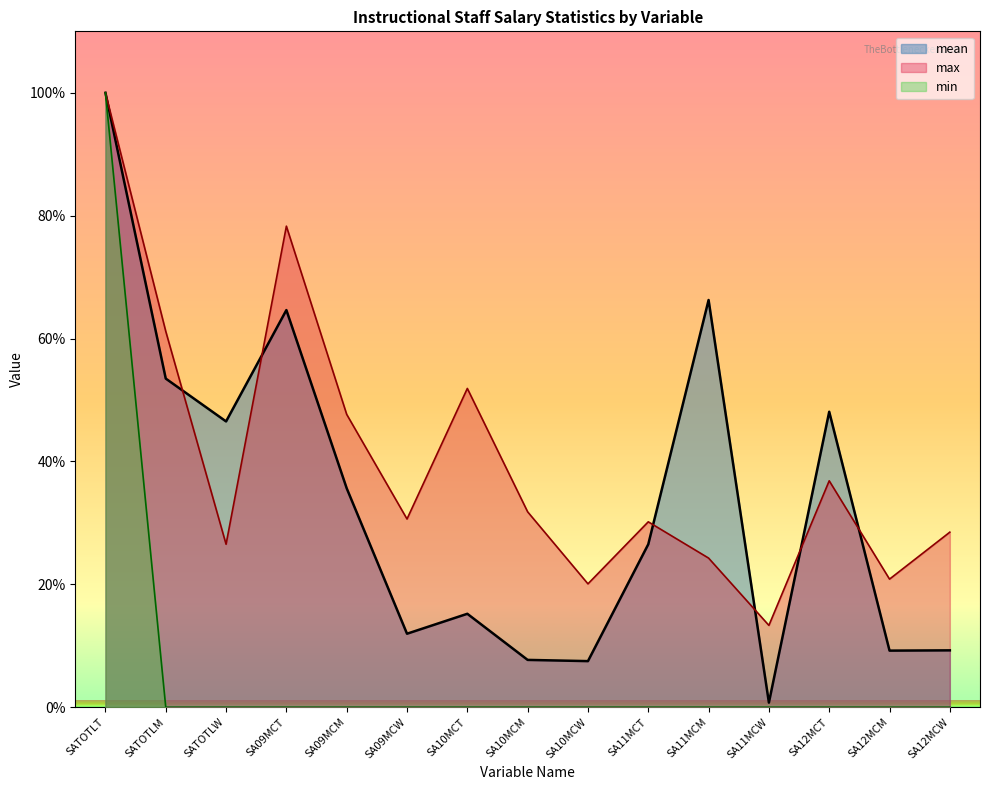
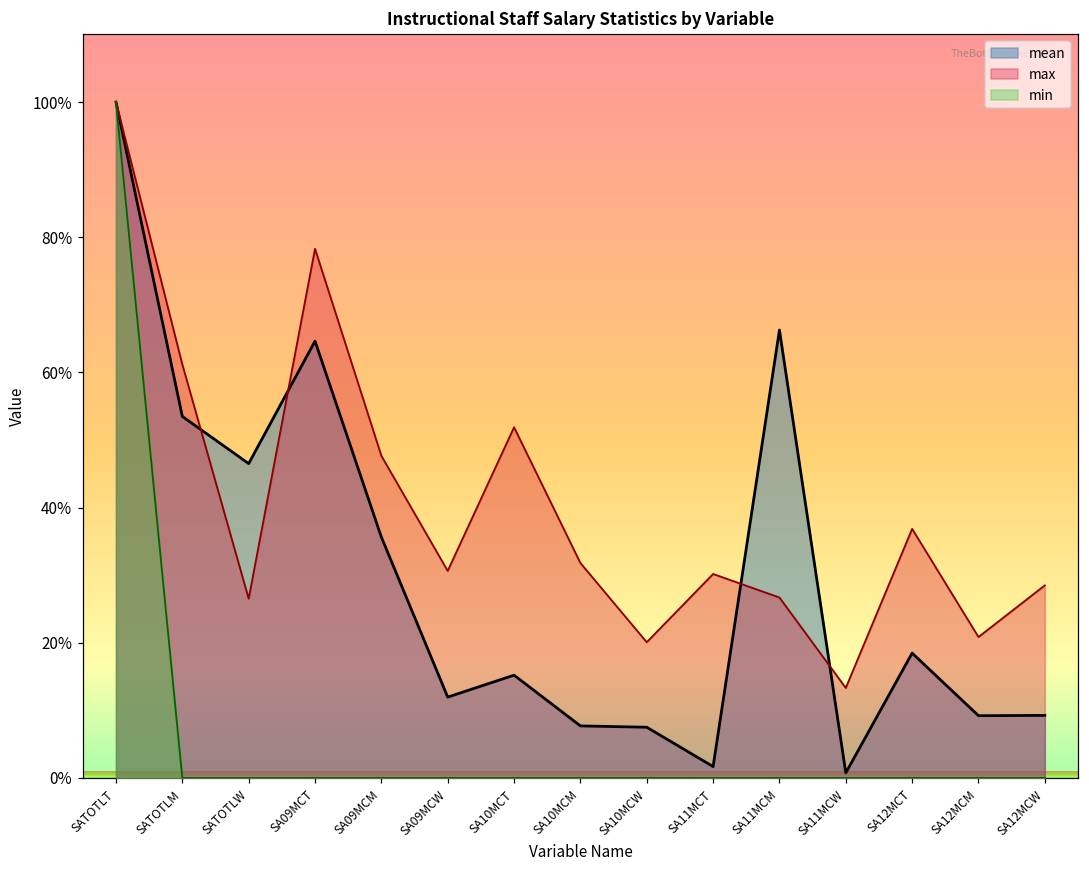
  {
    "mean": {
      "SATOTLM": "53%",
      "SATOTLW": "47%",
      "SA09MCT": "65%",
      "SA09MCM": "36%",
      "SA09MCW": "12%",
      "SA10MCT": "15%",
      "SA10MCM": "8%",
      "SA10MCW": "8%",
-     "SA11MCT": "27%",
+     "SA11MCT": "2%",
      "SA11MCM": "66%",
      "SA11MCW": "1%",
-     "SA12MCT": "48%",
+     "SA12MCT": "18%",
      "SA12MCM": "9%",
      "SA12MCW": "9%"
    },
    "max": {
      "SATOTLM": "61%",
      "SATOTLW": "27%",
      "SA09MCT": "78%",
      "SA09MCM": "48%",
      "SA09MCW": "31%",
      "SA10MCT": "52%",
      "SA10MCM": "32%",
      "SA10MCW": "20%",
      "SA11MCT": "30%",
-     "SA11MCM": "24%",
+     "SA11MCM": "27%",
      "SA11MCW": "13%",
      "SA12MCT": "37%",
      "SA12MCM": "21%",
      "SA12MCW": "28%"
    },
    "min": {
      "SATOTLM": "0%",
      "SATOTLW": "0%",
      "SA09MCT": "0%",
      "SA09MCM": "0%",
      "SA09MCW": "0%",
      "SA10MCT": "0%",
      "SA10MCM": "0%",
      "SA10MCW": "0%",
      "SA11MCT": "0%",
      "SA11MCM": "0%",
      "SA11MCW": "0%",
      "SA12MCT": "0%",
      "SA12MCM": "0%",
      "SA12MCW": "0%"
    }
  }
